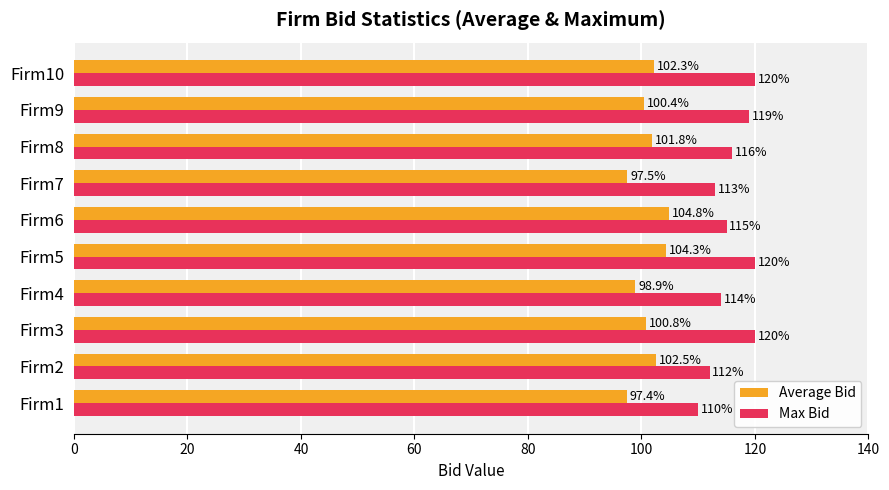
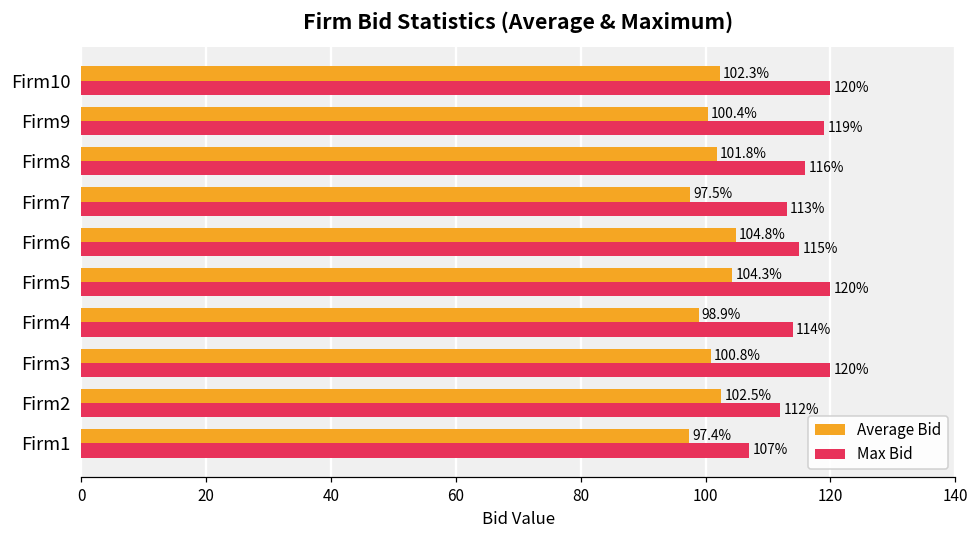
  {
    "Average Bid": {
      "Firm10": "102.3%",
      "Firm9": "100.4%",
      "Firm8": "101.8%",
      "Firm7": "97.5%",
      "Firm6": "104.8%",
      "Firm5": "104.3%",
      "Firm4": "98.9%",
      "Firm3": "100.8%",
      "Firm2": "102.5%",
      "Firm1": "97.4%"
    },
    "Max Bid": {
      "Firm10": "120%",
      "Firm9": "119%",
      "Firm8": "116%",
      "Firm7": "113%",
      "Firm6": "115%",
      "Firm5": "120%",
      "Firm4": "114%",
      "Firm3": "120%",
      "Firm2": "112%",
-     "Firm1": "110%"
+     "Firm1": "107%"
    }
  }
